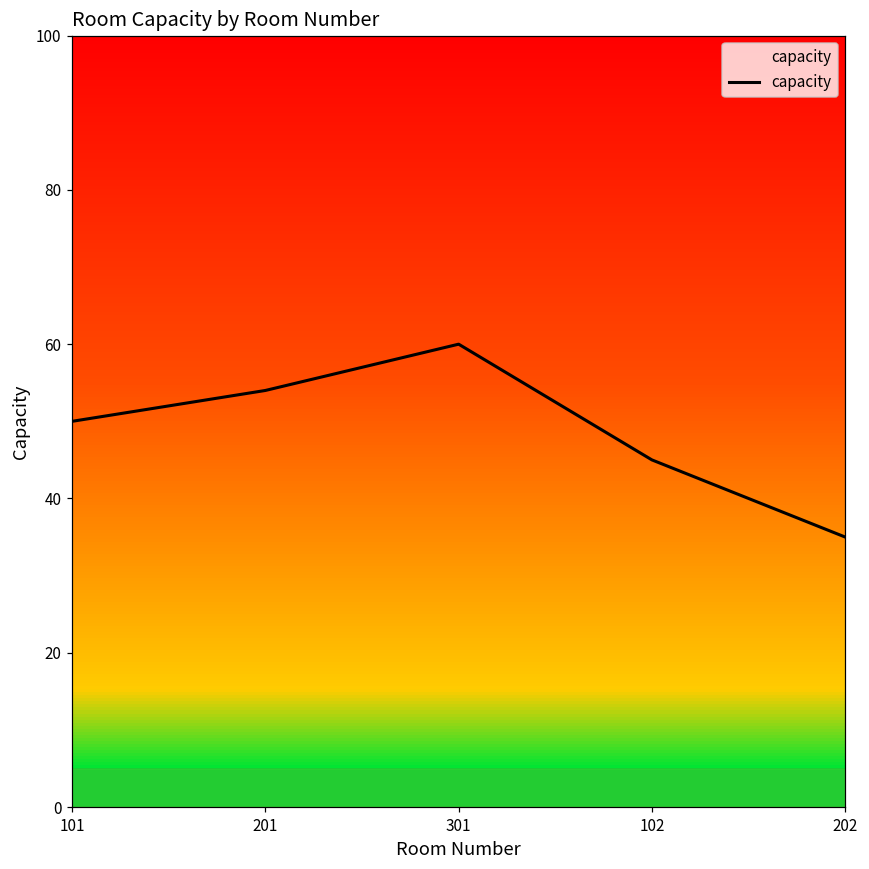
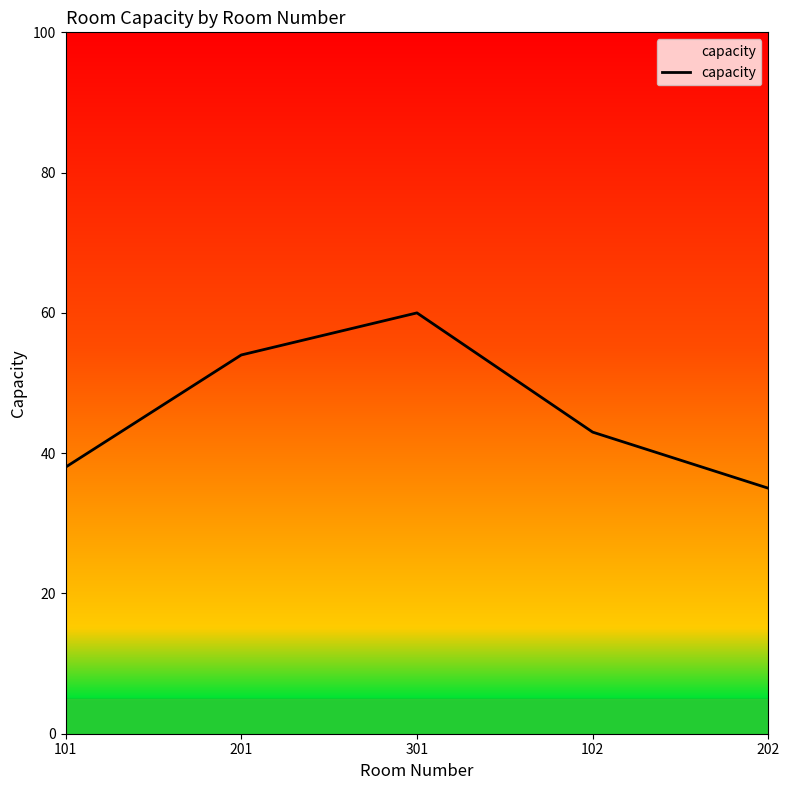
  {
-   "101": 50,
+   "101": 38,
    "201": 54,
    "301": 60,
-   "102": 45,
+   "102": 43,
    "202": 35
  }
